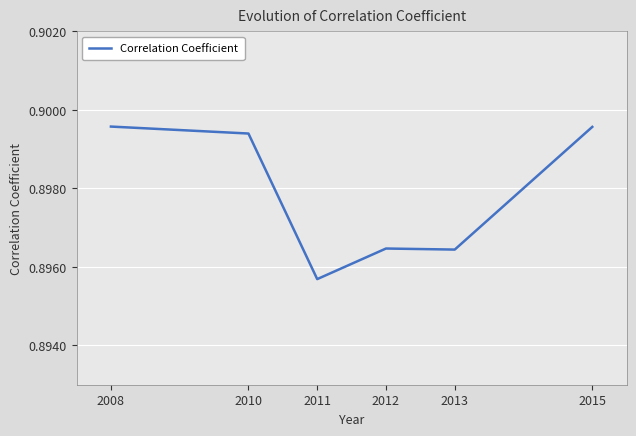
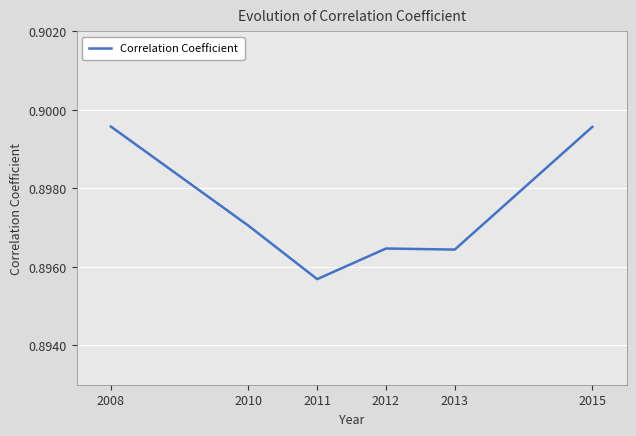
  {
    "2008": 0.8996,
-   "2010": 0.8994,
+   "2010": 0.8971,
    "2011": 0.8957,
    "2012": 0.8965,
    "2013": 0.8964,
    "2015": 0.8996
  }
